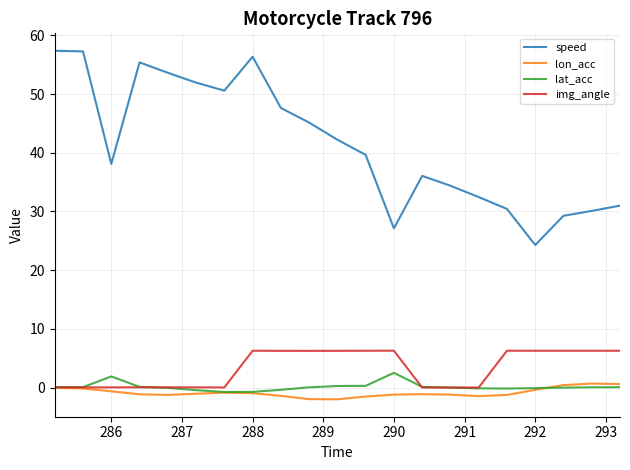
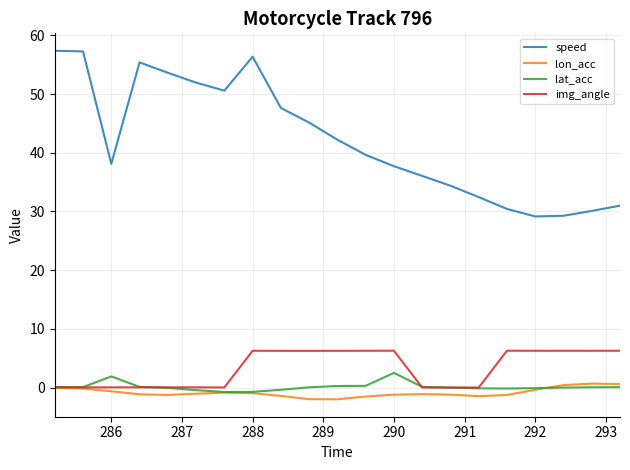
  {
    "speed": {
      "286": 38,
      "288": 56,
-     "290": 27,
-     "292": 24
+     "290": 38,
+     "292": 29
    },
    "lon_acc": {
      "286": -1,
      "290": -1
    },
    "lat_acc": {
      "286": 2,
      "290": 3
    },
    "img_angle": {
      "286": 0,
      "288": 6,
      "290": 6,
      "292": 6
    }
  }
